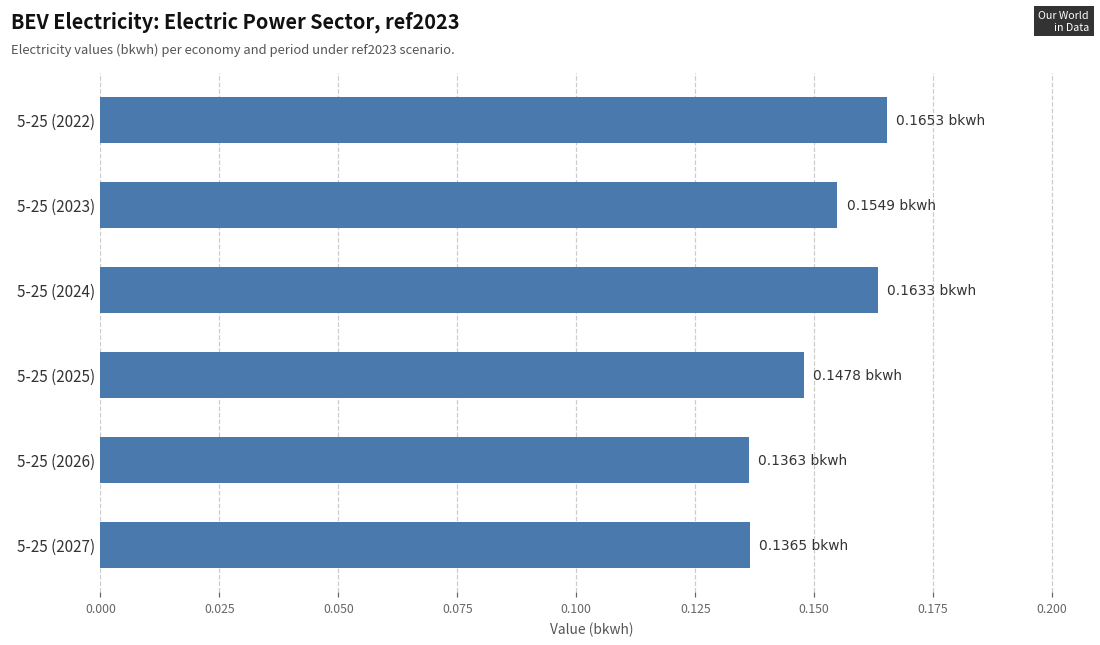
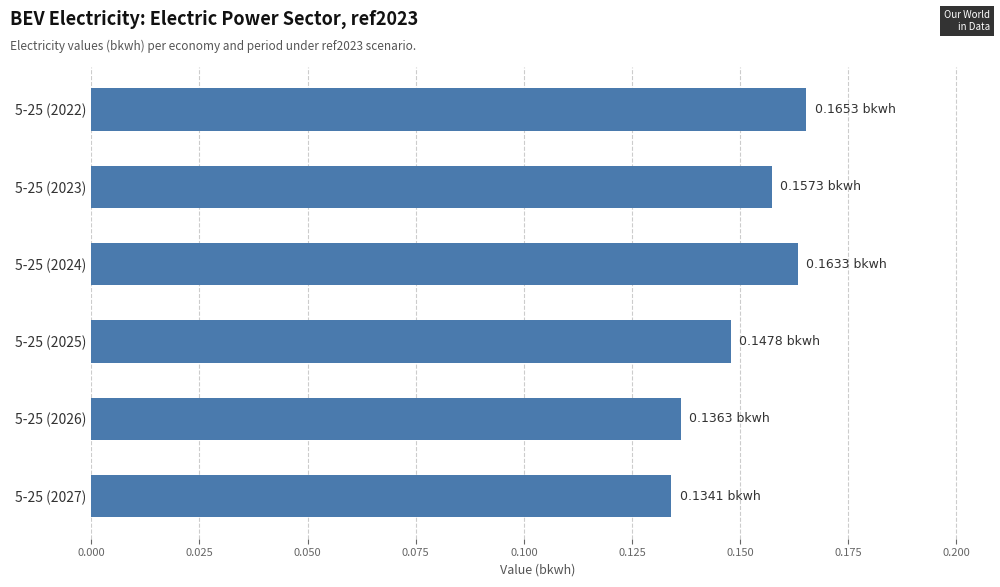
  {
    "5-25 (2022)": 0.1653,
-   "5-25 (2023)": 0.1549,
+   "5-25 (2023)": 0.1573,
    "5-25 (2024)": 0.1633,
    "5-25 (2025)": 0.1478,
    "5-25 (2026)": 0.1363,
-   "5-25 (2027)": 0.1365
+   "5-25 (2027)": 0.1341
  }
